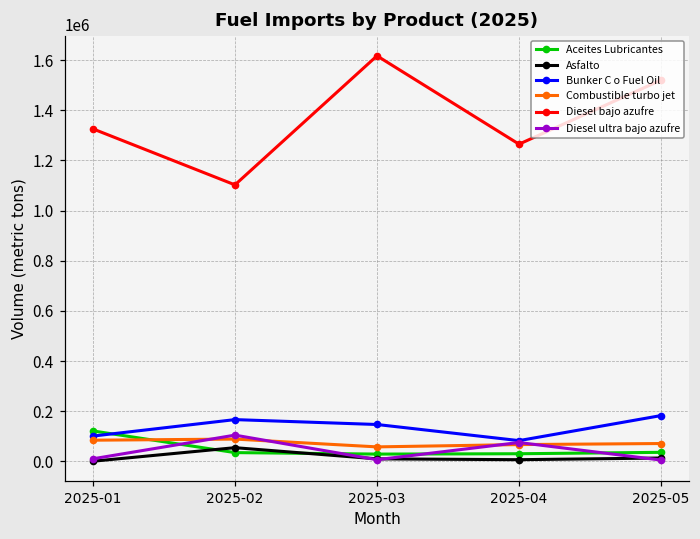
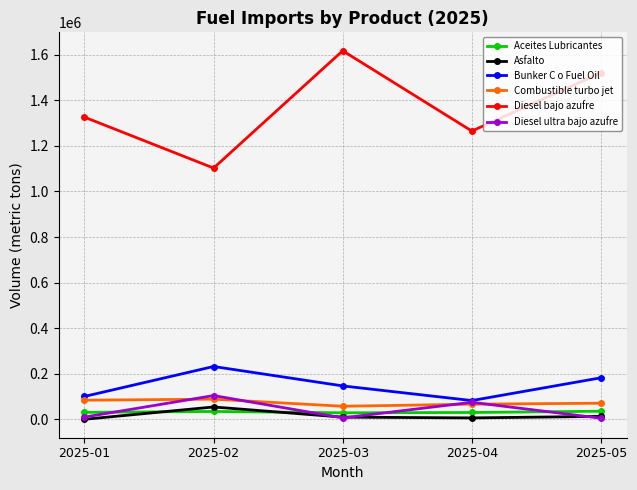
  {
    "Aceites Lubricantes": {
-     "2025-01": 120000,
+     "2025-01": 30000,
      "2025-02": 30000,
      "2025-03": 30000,
      "2025-04": 30000,
      "2025-05": 40000
    },
    "Asfalto": {
      "2025-02": 50000,
      "2025-04": 10000
    },
    "Bunker C o Fuel Oil": {
      "2025-01": 100000,
-     "2025-02": 170000,
+     "2025-02": 230000,
      "2025-03": 150000,
      "2025-05": 180000
    },
    "Combustible turbo jet": {
      "2025-01": 80000,
      "2025-02": 90000,
      "2025-03": 60000,
      "2025-05": 70000
    },
    "Diesel bajo azufre": {
      "2025-01": 1330000,
      "2025-02": 1100000,
      "2025-03": 1620000,
      "2025-04": 1270000
    },
    "Diesel ultra bajo azufre": {
      "2025-02": 100000
    }
  }
